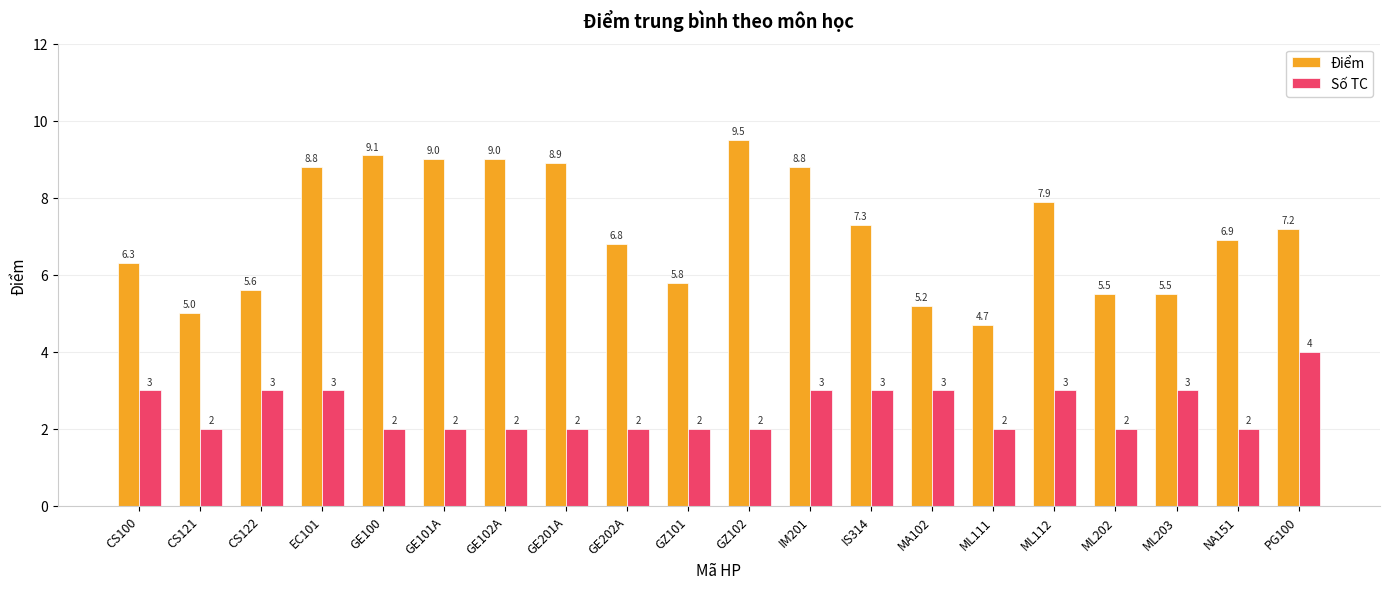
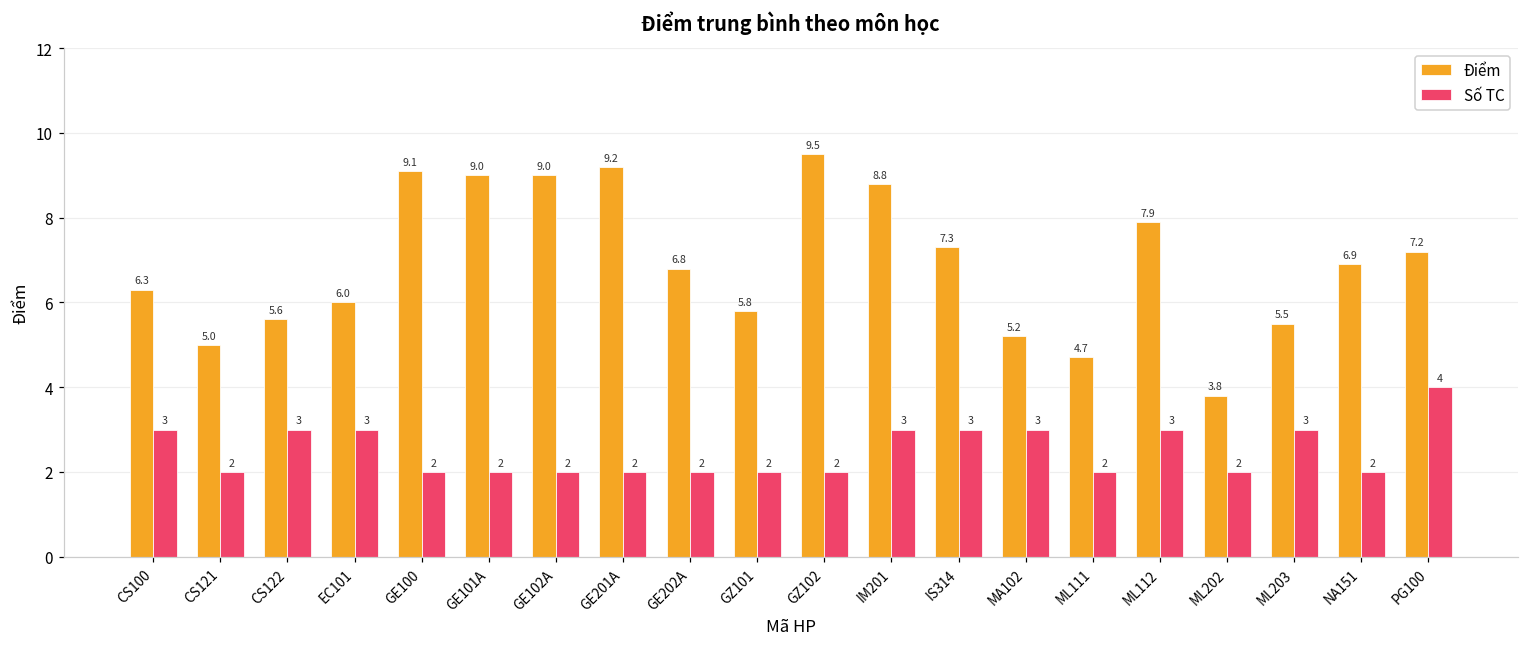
  {
    "Điểm": {
      "CS100": 6.3,
      "CS121": 5.0,
      "CS122": 5.6,
-     "EC101": 8.8,
+     "EC101": 6.0,
      "GE100": 9.1,
      "GE101A": 9.0,
      "GE102A": 9.0,
-     "GE201A": 8.9,
+     "GE201A": 9.2,
      "GE202A": 6.8,
      "GZ101": 5.8,
      "GZ102": 9.5,
      "IM201": 8.8,
      "IS314": 7.3,
      "MA102": 5.2,
      "ML111": 4.7,
      "ML112": 7.9,
-     "ML202": 5.5,
+     "ML202": 3.8,
      "ML203": 5.5,
      "NA151": 6.9,
      "PG100": 7.2
    },
    "Số TC": {
      "CS100": 3,
      "CS121": 2,
      "CS122": 3,
      "EC101": 3,
      "GE100": 2,
      "GE101A": 2,
      "GE102A": 2,
      "GE201A": 2,
      "GE202A": 2,
      "GZ101": 2,
      "GZ102": 2,
      "IM201": 3,
      "IS314": 3,
      "MA102": 3,
      "ML111": 2,
      "ML112": 3,
      "ML202": 2,
      "ML203": 3,
      "NA151": 2,
      "PG100": 4
    }
  }
